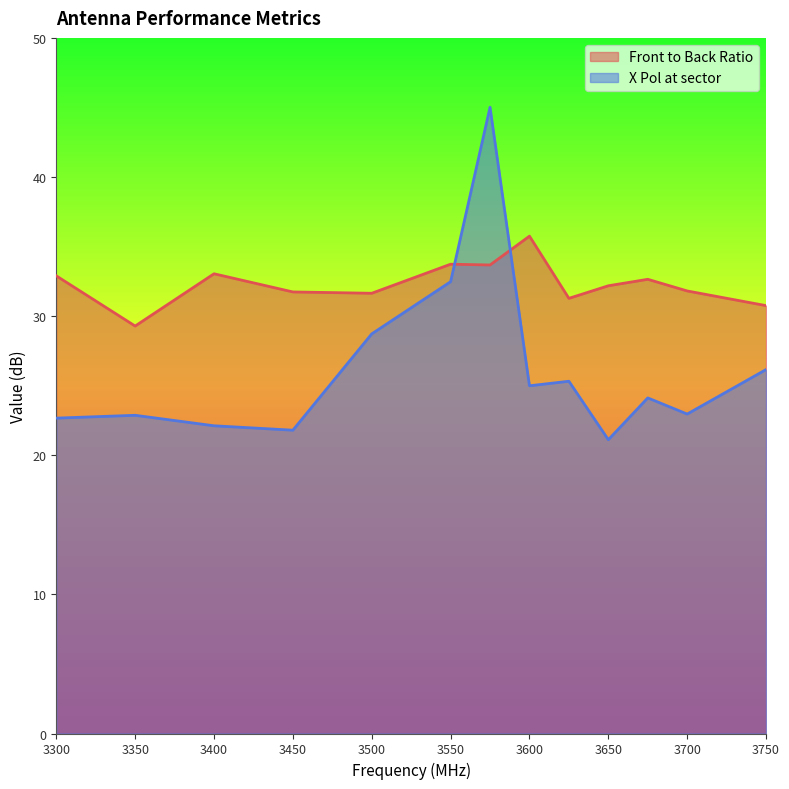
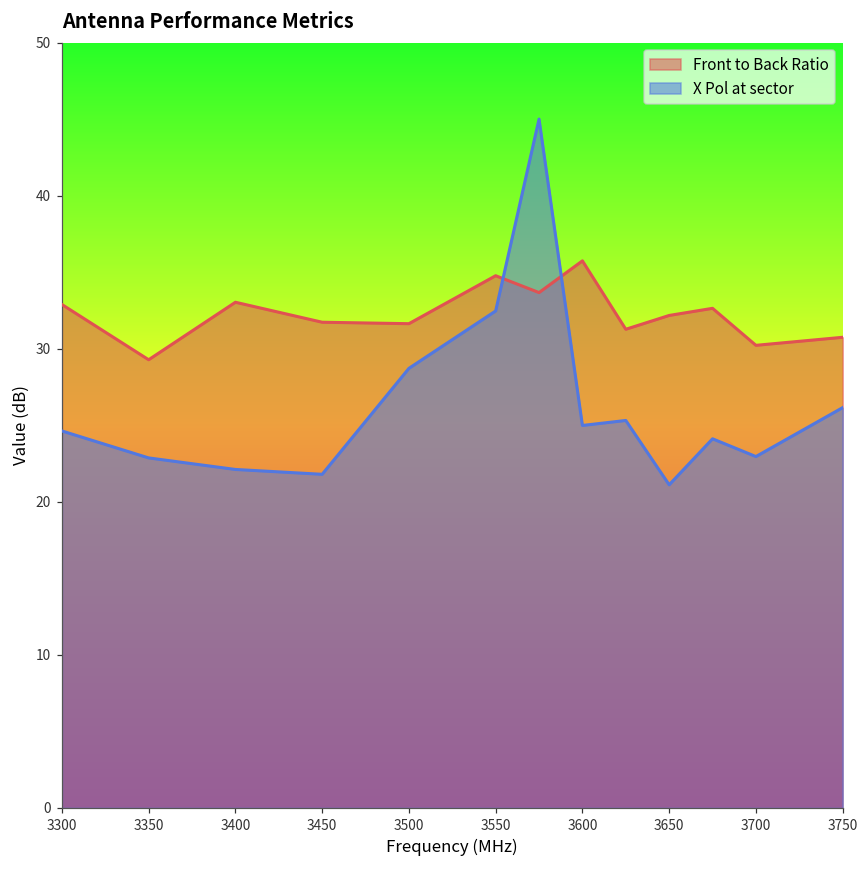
  {
    "Front to Back Ratio": {
      "3300": 32.9,
      "3350": 29.3,
      "3400": 33.0,
      "3450": 31.7,
      "3500": 31.6,
-     "3550": 33.7,
+     "3550": 34.8,
      "3600": 35.8,
      "3650": 32.2,
-     "3700": 31.8,
+     "3700": 30.2,
      "3750": 30.8
    },
    "X Pol at sector": {
-     "3300": 22.7,
+     "3300": 24.6,
      "3350": 22.9,
      "3400": 22.1,
      "3450": 21.8,
      "3500": 28.7,
      "3550": 32.5,
      "3600": 25.0,
      "3650": 21.1,
      "3700": 23.0,
      "3750": 26.2
    }
  }
